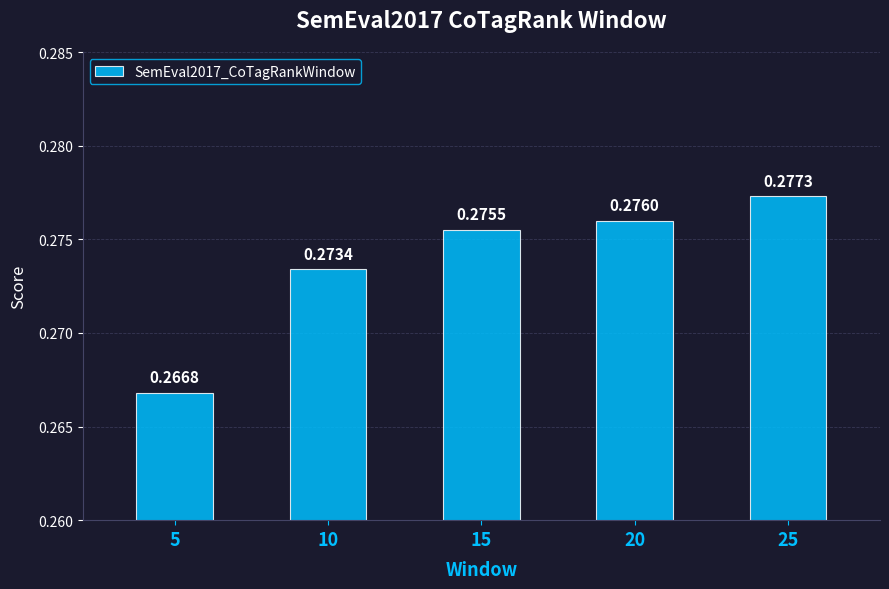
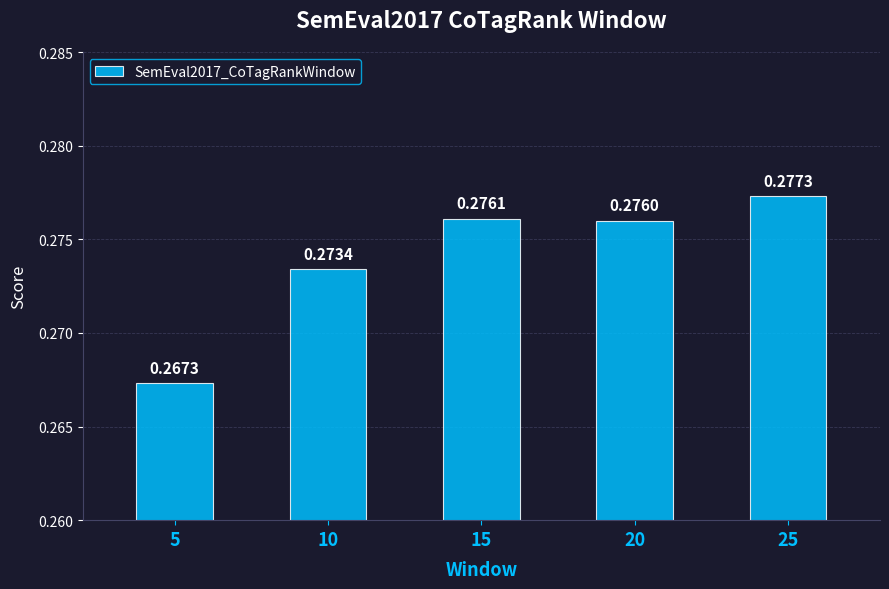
  {
-   "5": 0.2668,
+   "5": 0.2673,
    "10": 0.2734,
-   "15": 0.2755,
+   "15": 0.2761,
    "20": 0.2760,
    "25": 0.2773
  }
